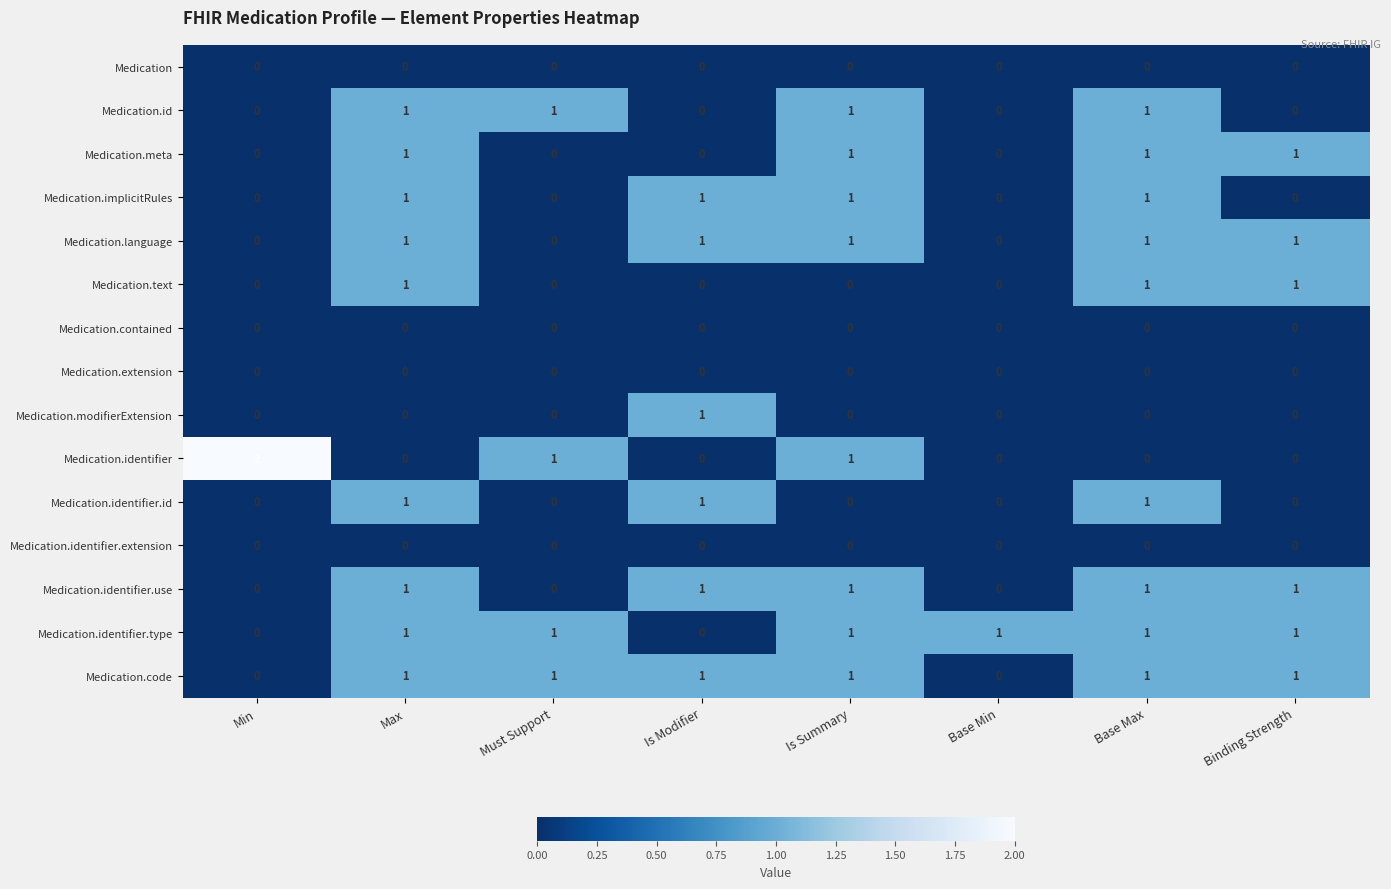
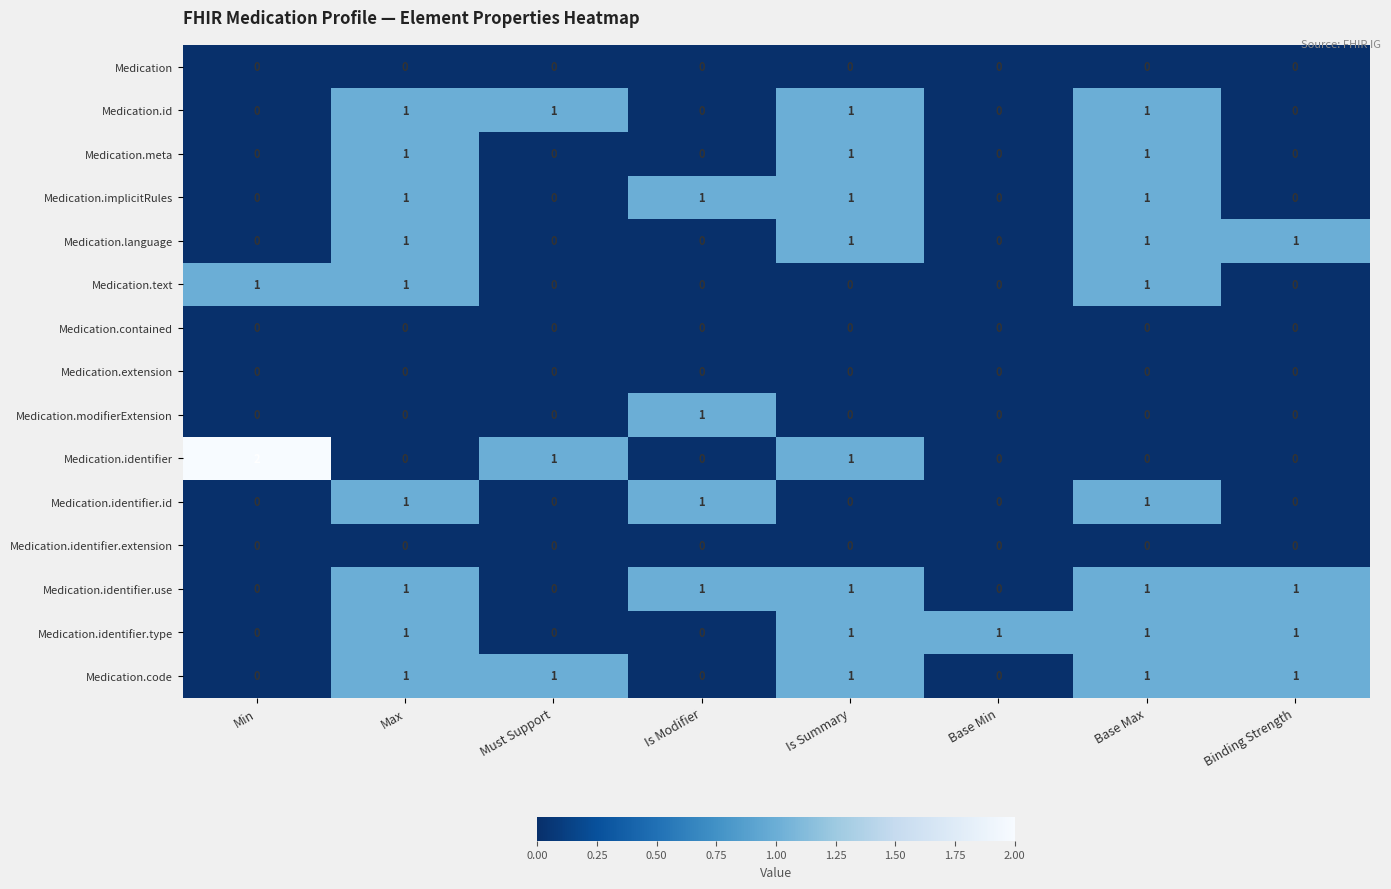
  {
    "Medication": {
      "Min": 0,
      "Max": 0,
      "Must Support": 0,
      "Is Modifier": 0,
      "Is Summary": 0,
      "Base Min": 0,
      "Base Max": 0,
      "Binding Strength": 0
    },
    "Medication.id": {
      "Min": 0,
      "Max": 1,
      "Must Support": 1,
      "Is Modifier": 0,
      "Is Summary": 1,
      "Base Min": 0,
      "Base Max": 1,
      "Binding Strength": 0
    },
    "Medication.meta": {
      "Min": 0,
      "Max": 1,
      "Must Support": 0,
      "Is Modifier": 0,
      "Is Summary": 1,
      "Base Min": 0,
      "Base Max": 1,
-     "Binding Strength": 1
+     "Binding Strength": 0
    },
    "Medication.implicitRules": {
      "Min": 0,
      "Max": 1,
      "Must Support": 0,
      "Is Modifier": 1,
      "Is Summary": 1,
      "Base Min": 0,
      "Base Max": 1,
      "Binding Strength": 0
    },
    "Medication.language": {
      "Min": 0,
      "Max": 1,
      "Must Support": 0,
-     "Is Modifier": 1,
+     "Is Modifier": 0,
      "Is Summary": 1,
      "Base Min": 0,
      "Base Max": 1,
      "Binding Strength": 1
    },
    "Medication.text": {
-     "Min": 0,
+     "Min": 1,
      "Max": 1,
      "Must Support": 0,
      "Is Modifier": 0,
      "Is Summary": 0,
      "Base Min": 0,
      "Base Max": 1,
-     "Binding Strength": 1
+     "Binding Strength": 0
    },
    "Medication.contained": {
      "Min": 0,
      "Max": 0,
      "Must Support": 0,
      "Is Modifier": 0,
      "Is Summary": 0,
      "Base Min": 0,
      "Base Max": 0,
      "Binding Strength": 0
    },
    "Medication.extension": {
      "Min": 0,
      "Max": 0,
      "Must Support": 0,
      "Is Modifier": 0,
      "Is Summary": 0,
      "Base Min": 0,
      "Base Max": 0,
      "Binding Strength": 0
    },
    "Medication.modifierExtension": {
      "Min": 0,
      "Max": 0,
      "Must Support": 0,
      "Is Modifier": 1,
      "Is Summary": 0,
      "Base Min": 0,
      "Base Max": 0,
      "Binding Strength": 0
    },
    "Medication.identifier": {
      "Max": 0,
      "Must Support": 1,
      "Is Modifier": 0,
      "Is Summary": 1,
      "Base Min": 0,
      "Base Max": 0,
      "Binding Strength": 0
    },
    "Medication.identifier.id": {
      "Min": 0,
      "Max": 1,
      "Must Support": 0,
      "Is Modifier": 1,
      "Is Summary": 0,
      "Base Min": 0,
      "Base Max": 1,
      "Binding Strength": 0
    },
    "Medication.identifier.extension": {
      "Min": 0,
      "Max": 0,
      "Must Support": 0,
      "Is Modifier": 0,
      "Is Summary": 0,
      "Base Min": 0,
      "Base Max": 0,
      "Binding Strength": 0
    },
    "Medication.identifier.use": {
      "Min": 0,
      "Max": 1,
      "Must Support": 0,
      "Is Modifier": 1,
      "Is Summary": 1,
      "Base Min": 0,
      "Base Max": 1,
      "Binding Strength": 1
    },
    "Medication.identifier.type": {
      "Min": 0,
      "Max": 1,
-     "Must Support": 1,
+     "Must Support": 0,
      "Is Modifier": 0,
      "Is Summary": 1,
      "Base Min": 1,
      "Base Max": 1,
      "Binding Strength": 1
    },
    "Medication.code": {
      "Min": 0,
      "Max": 1,
      "Must Support": 1,
-     "Is Modifier": 1,
+     "Is Modifier": 0,
      "Is Summary": 1,
      "Base Min": 0,
      "Base Max": 1,
      "Binding Strength": 1
    }
  }
